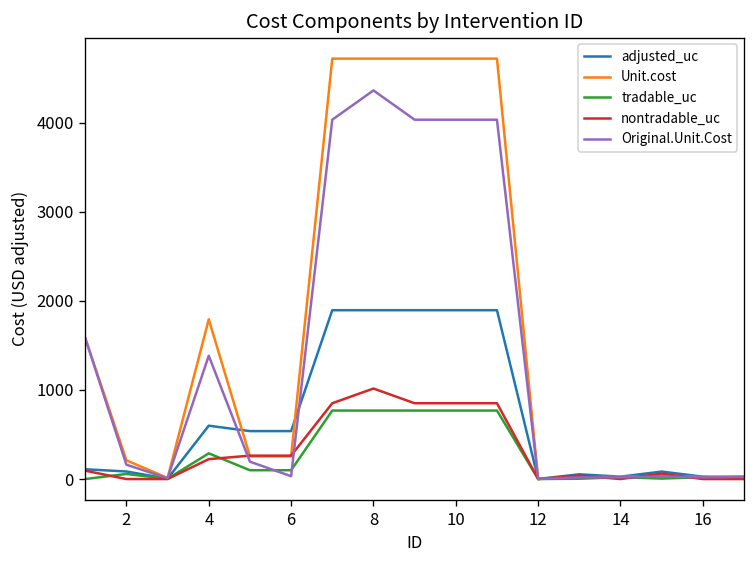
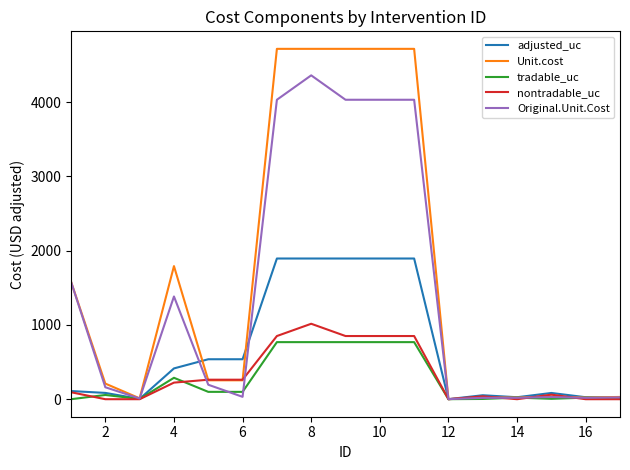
  {
    "adjusted_uc": {
-     "4": 600,
+     "4": 400,
      "6": 500,
      "8": 1900,
      "10": 1900
    },
    "Unit.cost": {
      "2": 200,
      "4": 1800,
      "8": 4700,
      "10": 4700
    },
    "tradable_uc": {
      "4": 300,
      "6": 100,
      "8": 800,
      "10": 800
    },
    "nontradable_uc": {
      "2": 0,
      "4": 200,
      "8": 1000,
      "10": 900
    },
    "Original.Unit.Cost": {
      "2": 200,
      "4": 1400,
      "6": 0,
      "8": 4400,
      "10": 4000
    }
  }
